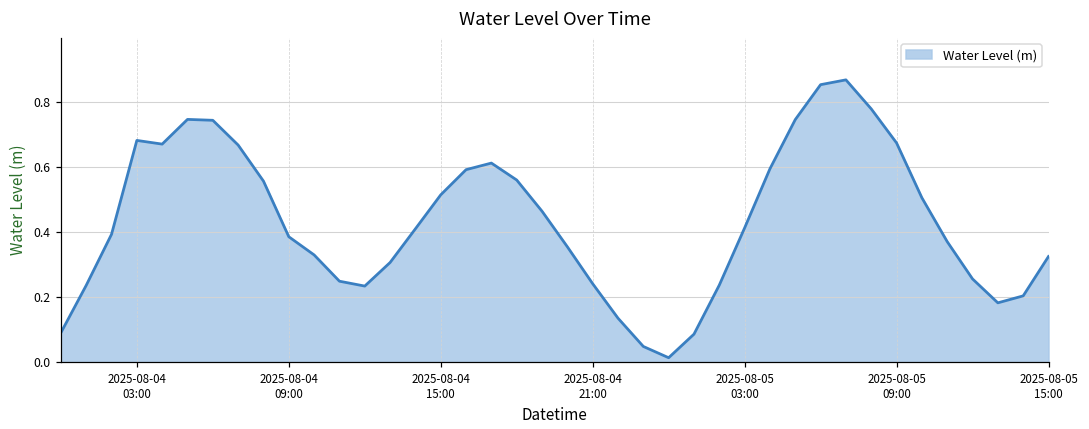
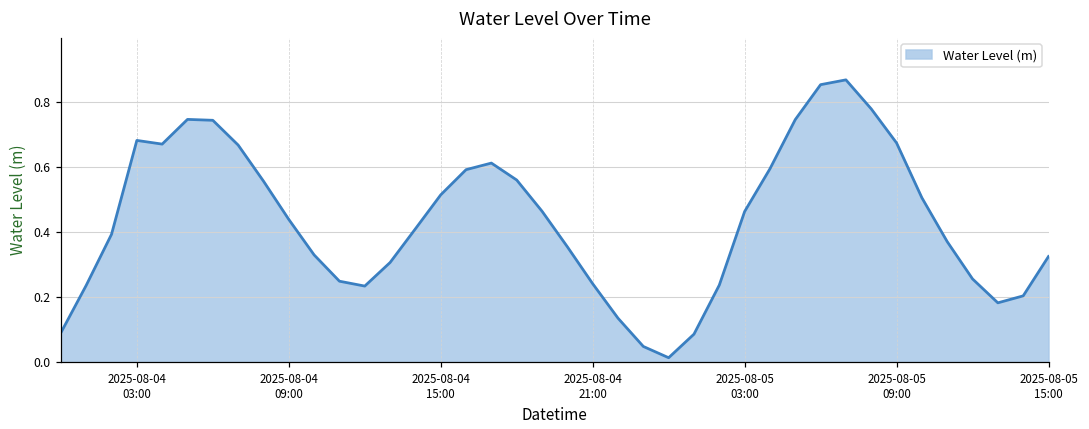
  {
    "2025-08-04 03:00": 0.68,
-   "2025-08-04 09:00": 0.39,
+   "2025-08-04 09:00": 0.44,
    "2025-08-04 15:00": 0.51,
    "2025-08-04 21:00": 0.24,
-   "2025-08-05 03:00": 0.41,
+   "2025-08-05 03:00": 0.46,
    "2025-08-05 09:00": 0.67,
    "2025-08-05 15:00": 0.32
  }
